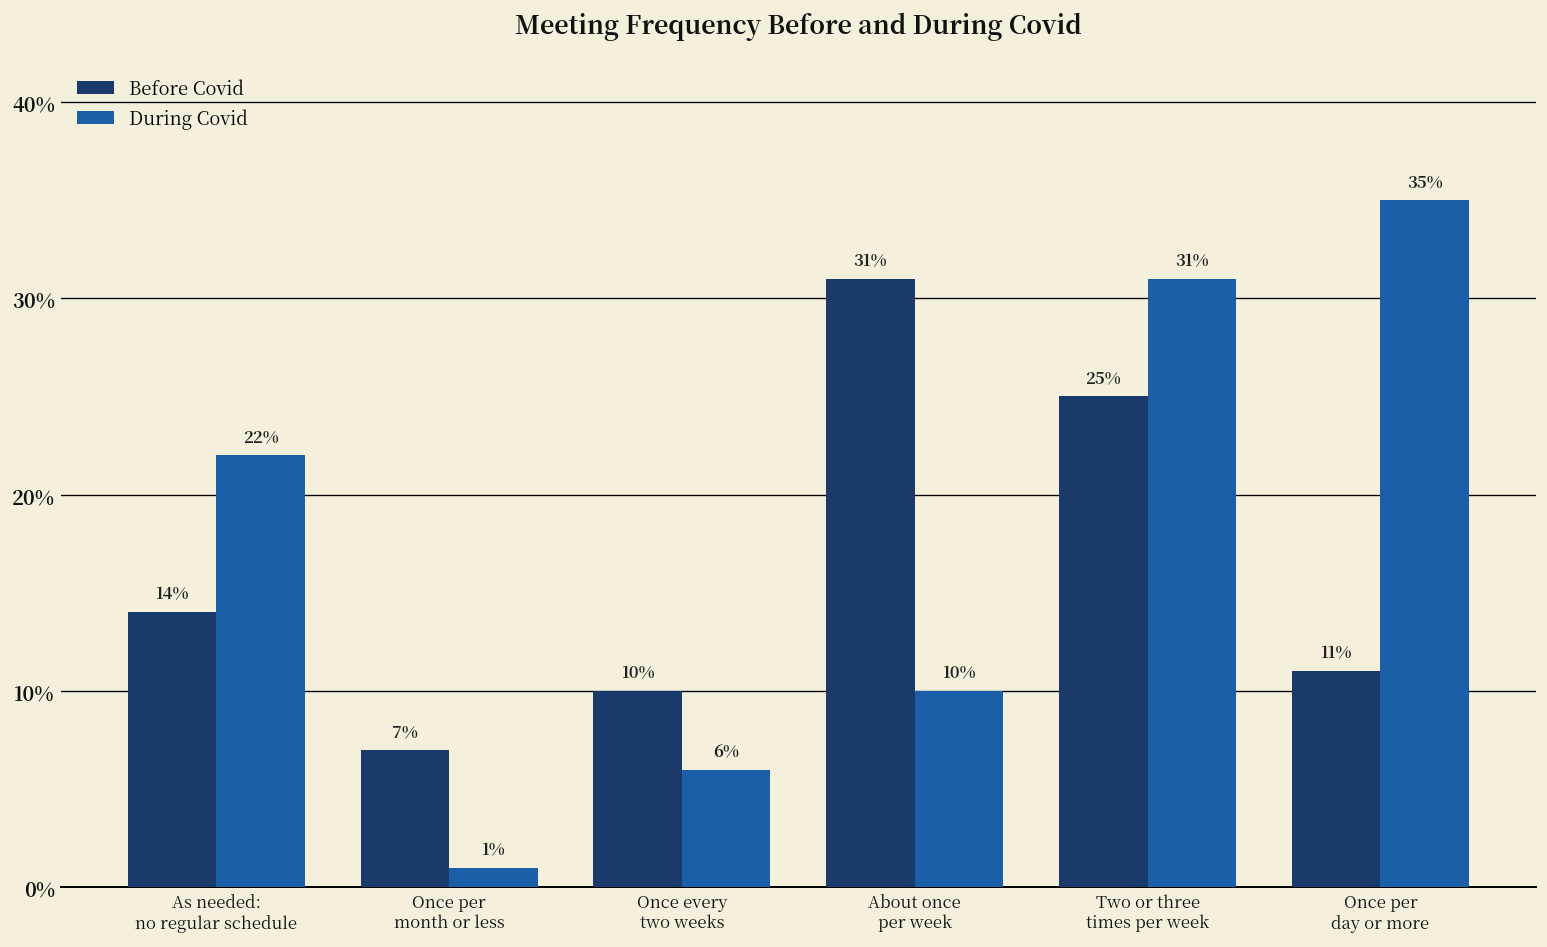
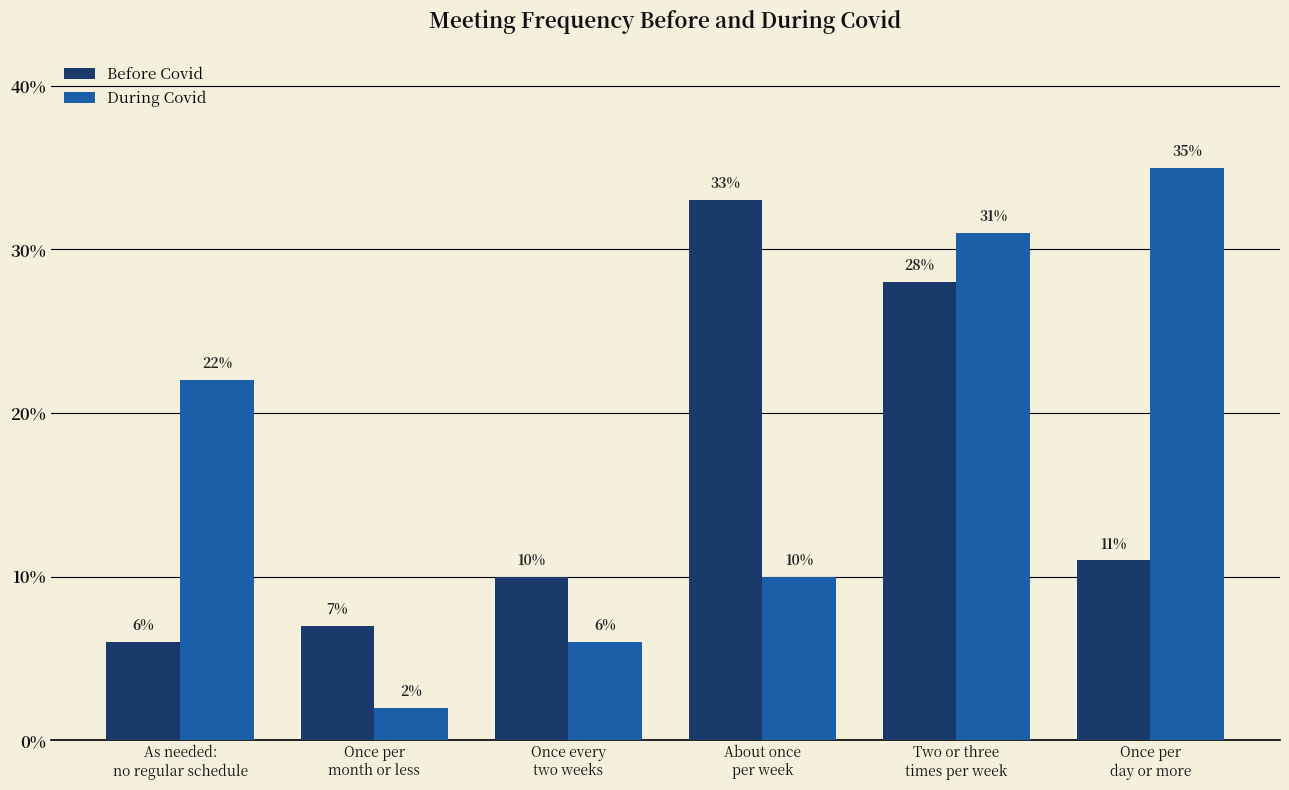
  {
    "Before Covid": {
-     "As needed: no regular schedule": "14%",
+     "As needed: no regular schedule": "6%",
      "Once per month or less": "7%",
      "Once every two weeks": "10%",
-     "About once per week": "31%",
-     "Two or three times per week": "25%",
+     "About once per week": "33%",
+     "Two or three times per week": "28%",
      "Once per day or more": "11%"
    },
    "During Covid": {
      "As needed: no regular schedule": "22%",
-     "Once per month or less": "1%",
+     "Once per month or less": "2%",
      "Once every two weeks": "6%",
      "About once per week": "10%",
      "Two or three times per week": "31%",
      "Once per day or more": "35%"
    }
  }
